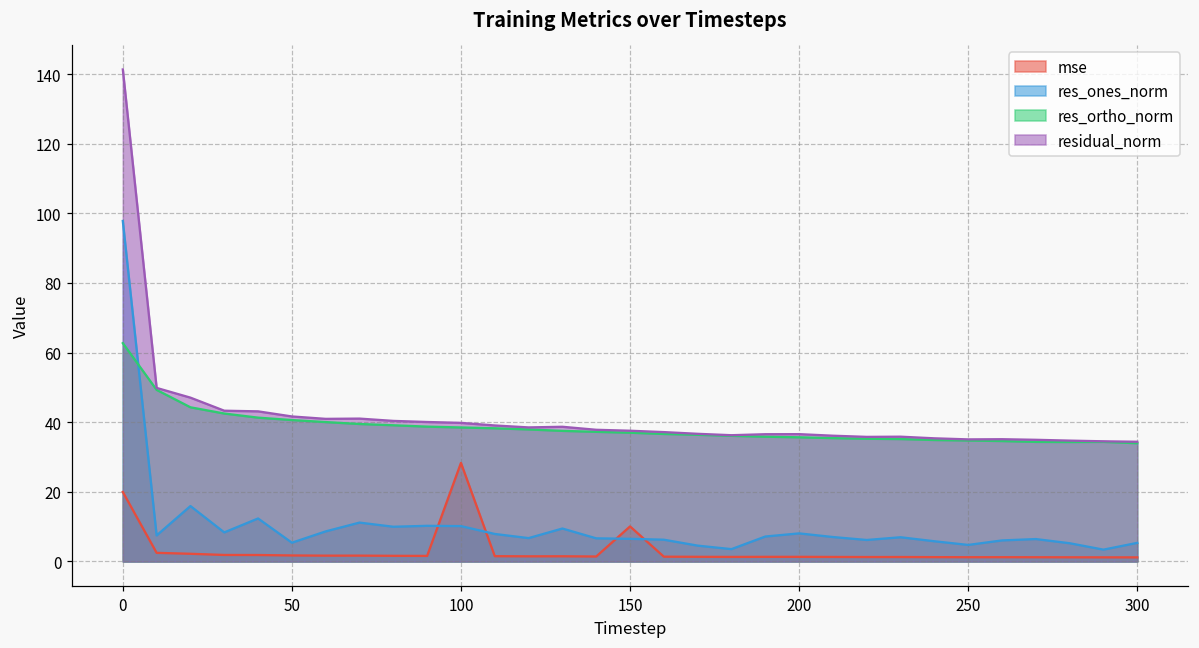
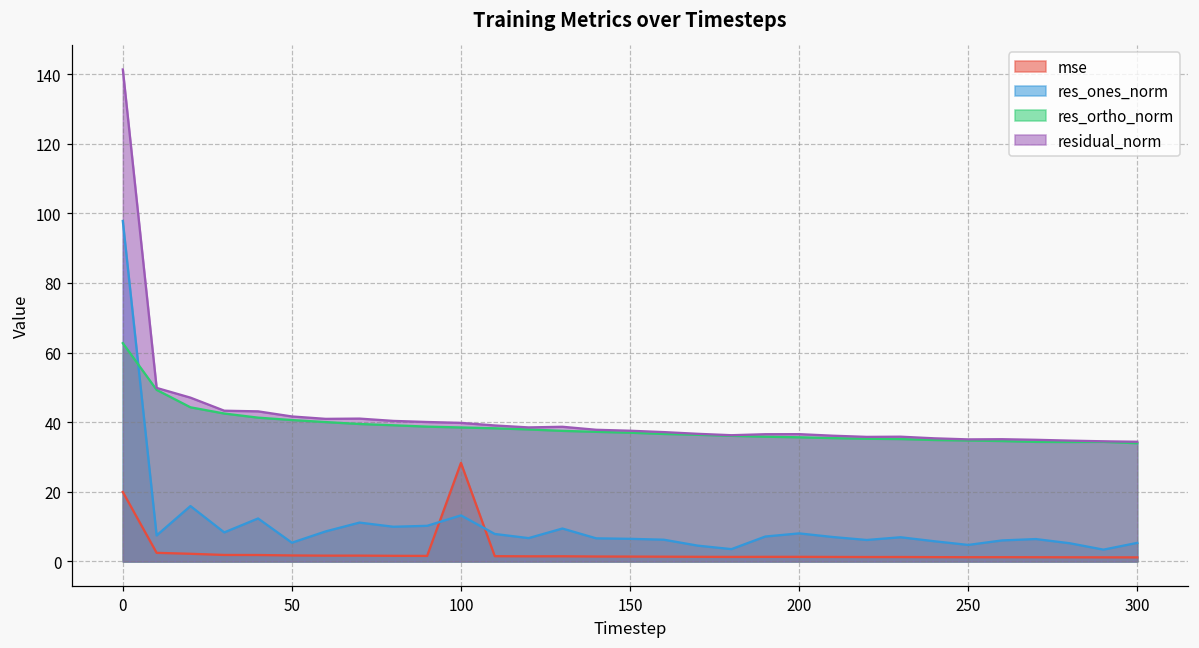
  {
    "mse": {
      "0": 20,
      "50": 2,
      "100": 28,
-     "150": 10,
+     "150": 1,
      "200": 1,
      "250": 1,
      "300": 1
    },
    "res_ones_norm": {
      "0": 98,
      "50": 5,
-     "100": 10,
+     "100": 13,
      "150": 7,
      "200": 8,
      "250": 5,
      "300": 5
    },
    "res_ortho_norm": {
      "0": 63,
      "50": 41,
      "100": 38,
      "200": 36
    },
    "residual_norm": {
      "0": 141,
      "50": 42,
      "100": 40,
      "200": 37
    }
  }
